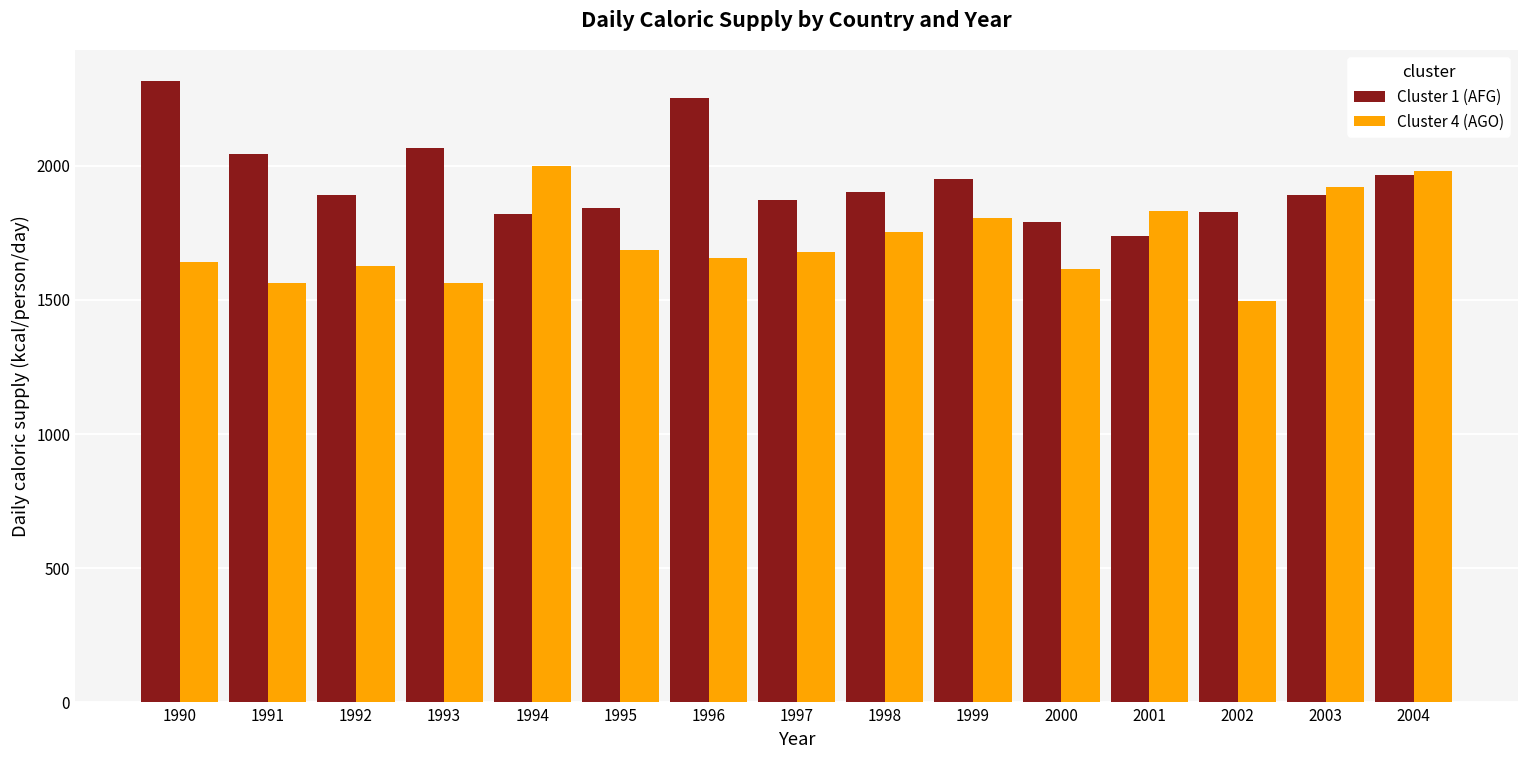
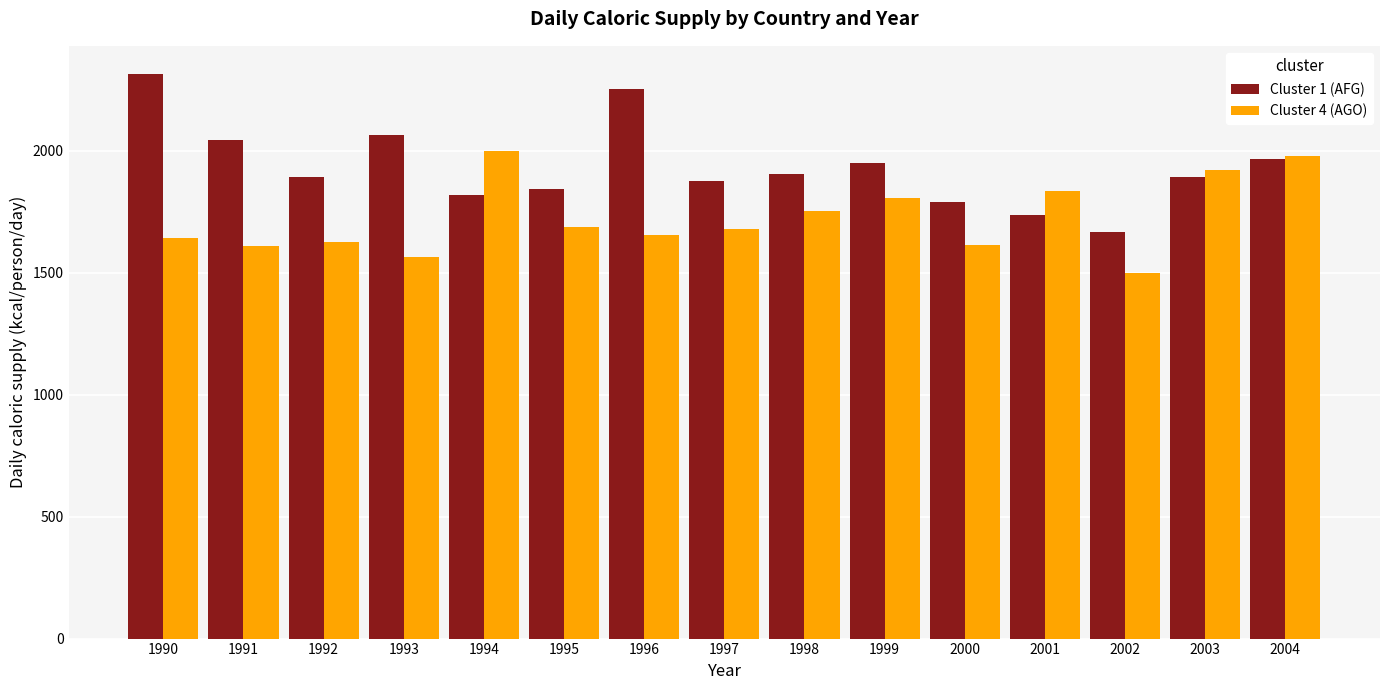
  {
    "Cluster 1 (AFG)": {
      "1990": 2310,
      "1991": 2040,
      "1992": 1890,
      "1993": 2070,
      "1994": 1820,
      "1995": 1840,
      "1996": 2250,
      "1997": 1870,
      "1998": 1900,
      "1999": 1950,
      "2000": 1790,
      "2001": 1740,
-     "2002": 1830,
+     "2002": 1670,
      "2003": 1890,
      "2004": 1970
    },
    "Cluster 4 (AGO)": {
      "1990": 1640,
-     "1991": 1560,
+     "1991": 1610,
      "1992": 1630,
      "1993": 1560,
      "1994": 2000,
      "1995": 1690,
      "1996": 1660,
      "1997": 1680,
      "1998": 1750,
      "1999": 1810,
      "2000": 1620,
      "2001": 1830,
      "2002": 1500,
      "2003": 1920,
      "2004": 1980
    }
  }
